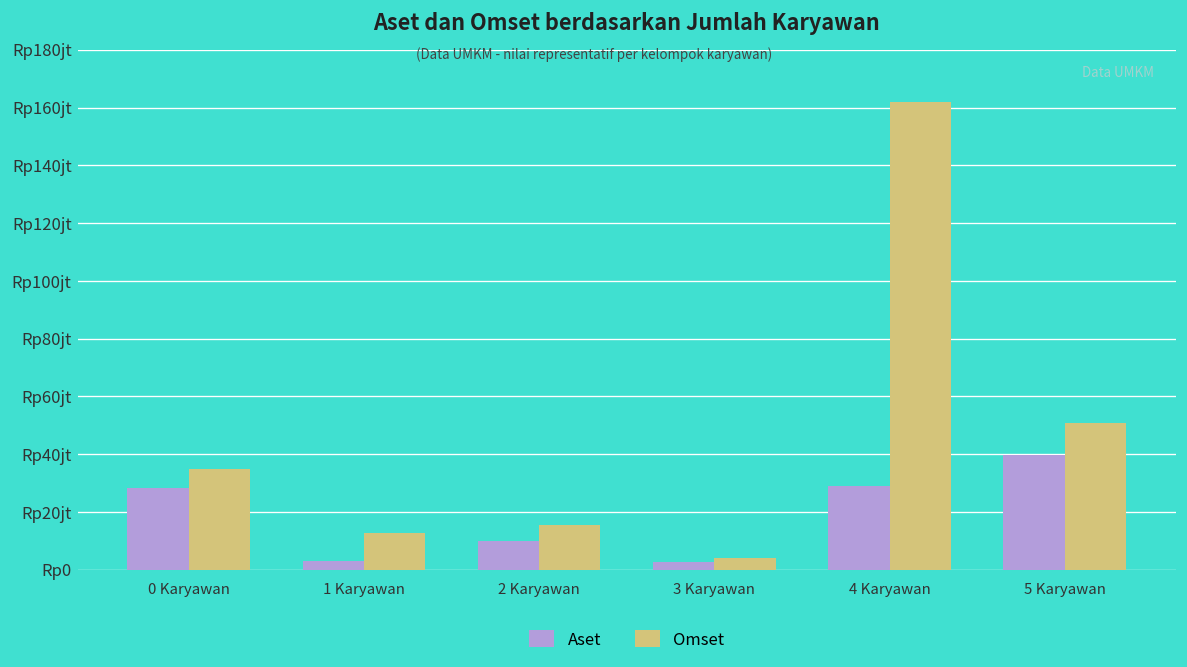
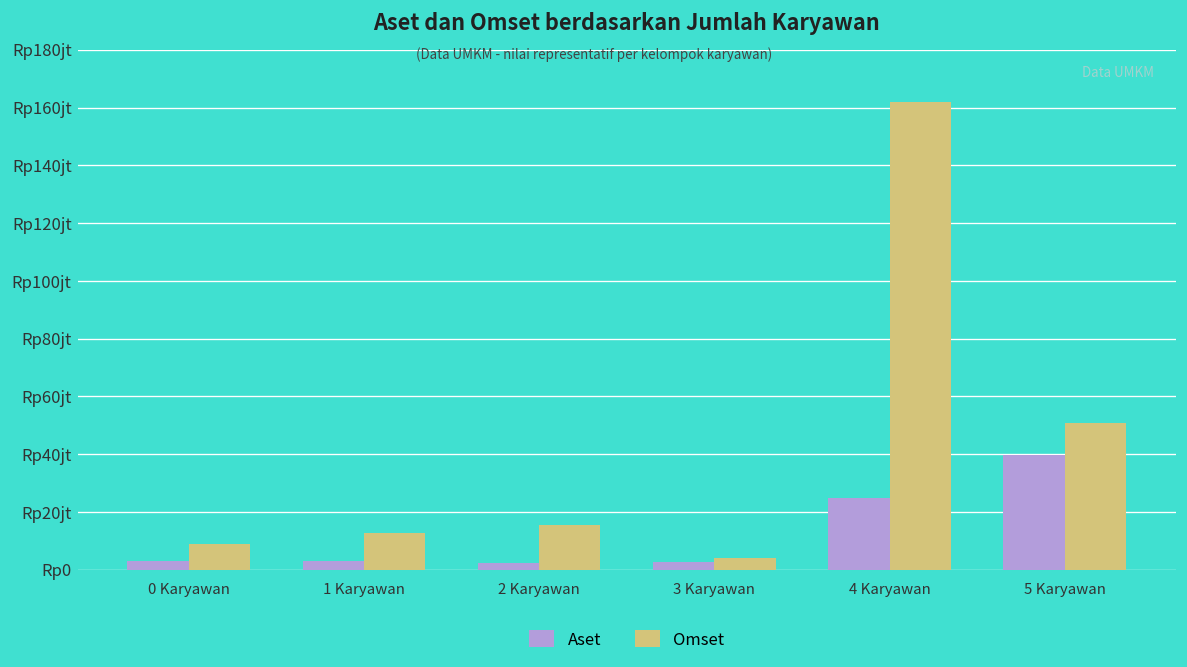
  {
    "Aset": {
-     "0 Karyawan": "Rp28jt",
+     "0 Karyawan": "Rp3jt",
      "1 Karyawan": "Rp3jt",
-     "2 Karyawan": "Rp10jt",
+     "2 Karyawan": "Rp2jt",
      "3 Karyawan": "Rp3jt",
-     "4 Karyawan": "Rp29jt",
+     "4 Karyawan": "Rp25jt",
      "5 Karyawan": "Rp40jt"
    },
    "Omset": {
-     "0 Karyawan": "Rp35jt",
+     "0 Karyawan": "Rp9jt",
      "1 Karyawan": "Rp13jt",
      "2 Karyawan": "Rp16jt",
      "3 Karyawan": "Rp4jt",
      "4 Karyawan": "Rp162jt",
      "5 Karyawan": "Rp51jt"
    }
  }
